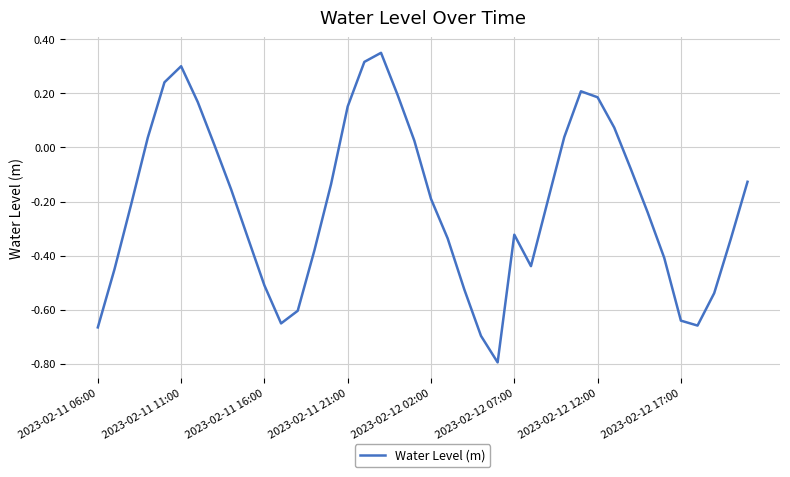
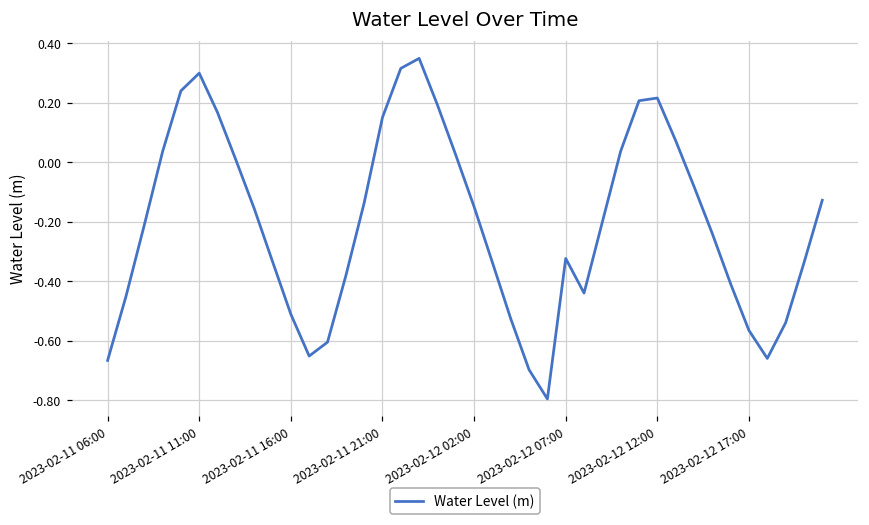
  {
    "2023-02-11 06:00": -0.67,
    "2023-02-11 11:00": 0.30,
    "2023-02-11 16:00": -0.51,
    "2023-02-11 21:00": 0.15,
-   "2023-02-12 02:00": -0.19,
+   "2023-02-12 02:00": -0.15,
    "2023-02-12 07:00": -0.32,
-   "2023-02-12 12:00": 0.19,
-   "2023-02-12 17:00": -0.64
+   "2023-02-12 12:00": 0.22,
+   "2023-02-12 17:00": -0.56
  }
